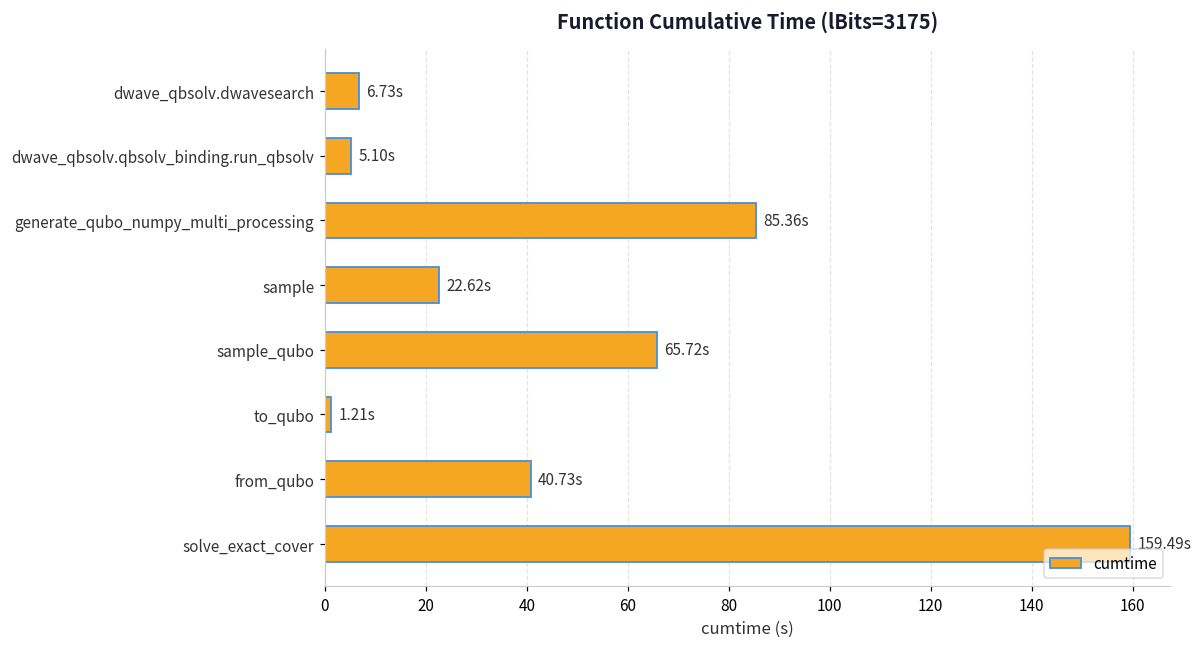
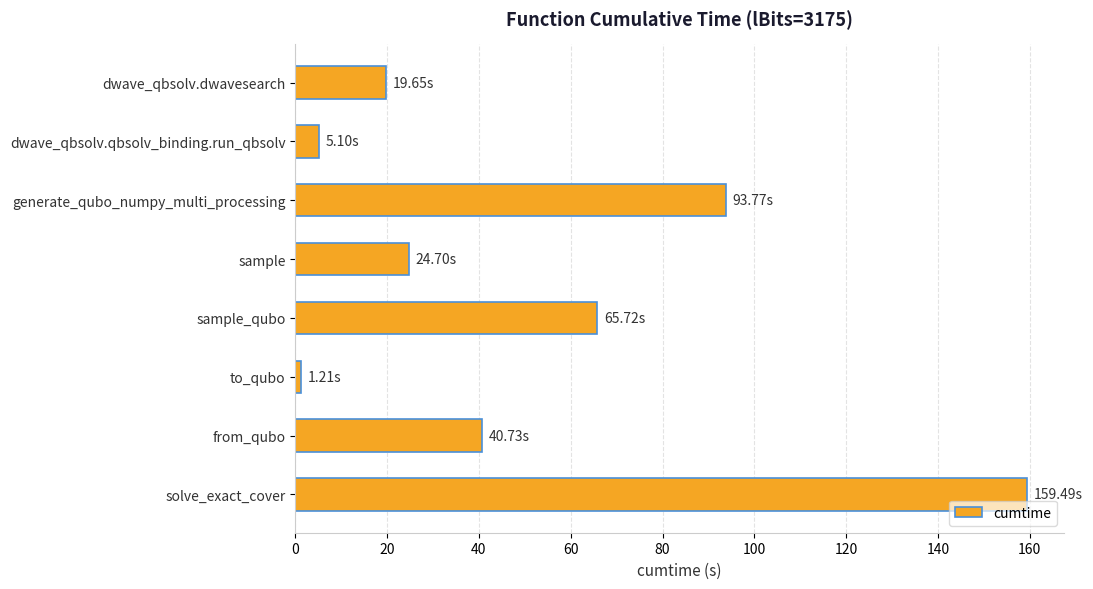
  {
-   "dwave_qbsolv.dwavesearch": "6.73s",
+   "dwave_qbsolv.dwavesearch": "19.65s",
    "dwave_qbsolv.qbsolv_binding.run_qbsolv": "5.10s",
-   "generate_qubo_numpy_multi_processing": "85.36s",
-   "sample": "22.62s",
+   "generate_qubo_numpy_multi_processing": "93.77s",
+   "sample": "24.70s",
    "sample_qubo": "65.72s",
    "to_qubo": "1.21s",
    "from_qubo": "40.73s"
  }
